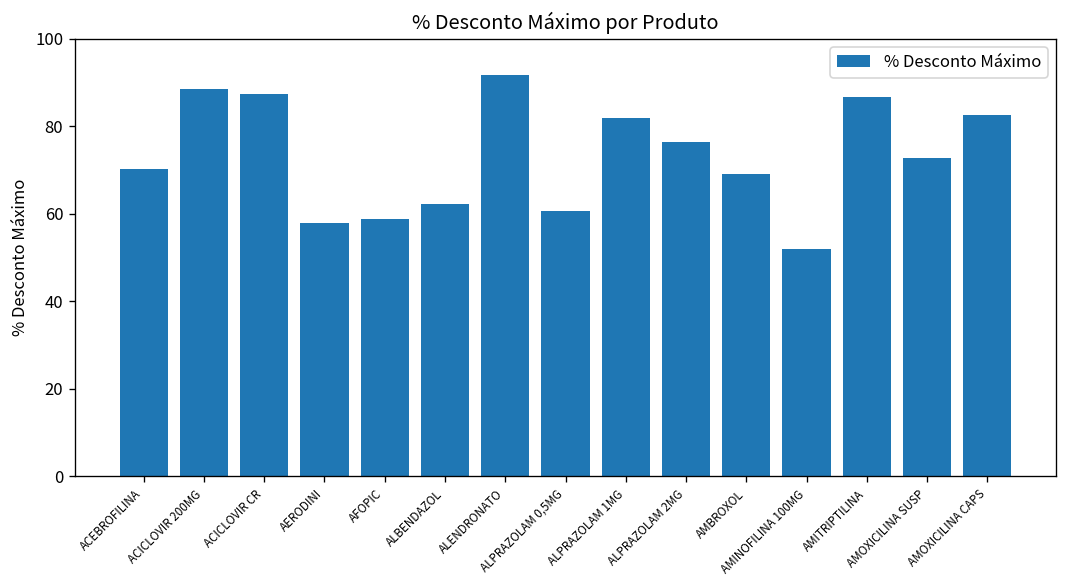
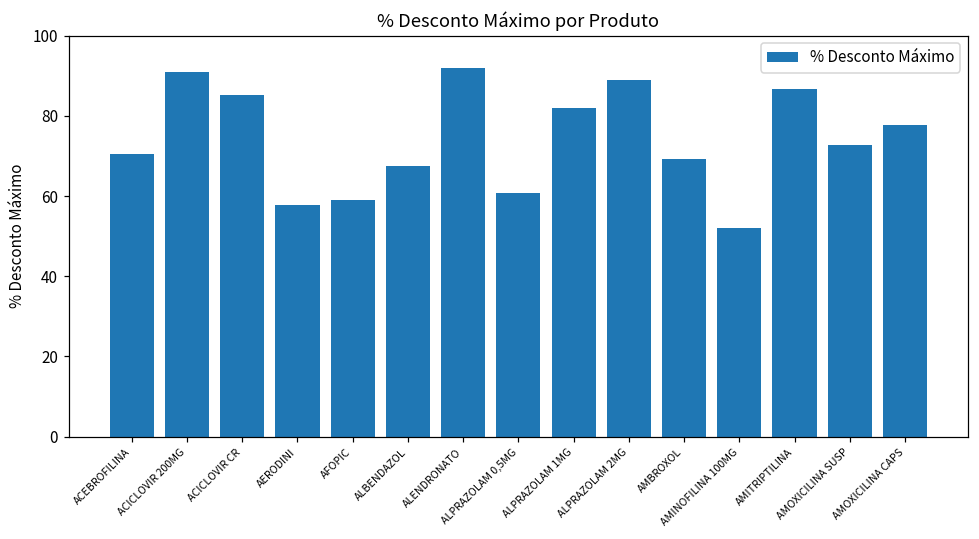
  {
    "ACEBROFILINA": 70,
-   "ACICLOVIR 200MG": 89,
-   "ACICLOVIR CR": 87,
+   "ACICLOVIR 200MG": 91,
+   "ACICLOVIR CR": 85,
    "AERODINI": 58,
    "AFOPIC": 59,
-   "ALBENDAZOL": 62,
+   "ALBENDAZOL": 68,
    "ALENDRONATO": 92,
    "ALPRAZOLAM 0,5MG": 61,
    "ALPRAZOLAM 1MG": 82,
-   "ALPRAZOLAM 2MG": 76,
+   "ALPRAZOLAM 2MG": 89,
    "AMBROXOL": 69,
    "AMINOFILINA 100MG": 52,
    "AMITRIPTILINA": 87,
    "AMOXICILINA SUSP": 73,
-   "AMOXICILINA CAPS": 83
+   "AMOXICILINA CAPS": 78
  }
